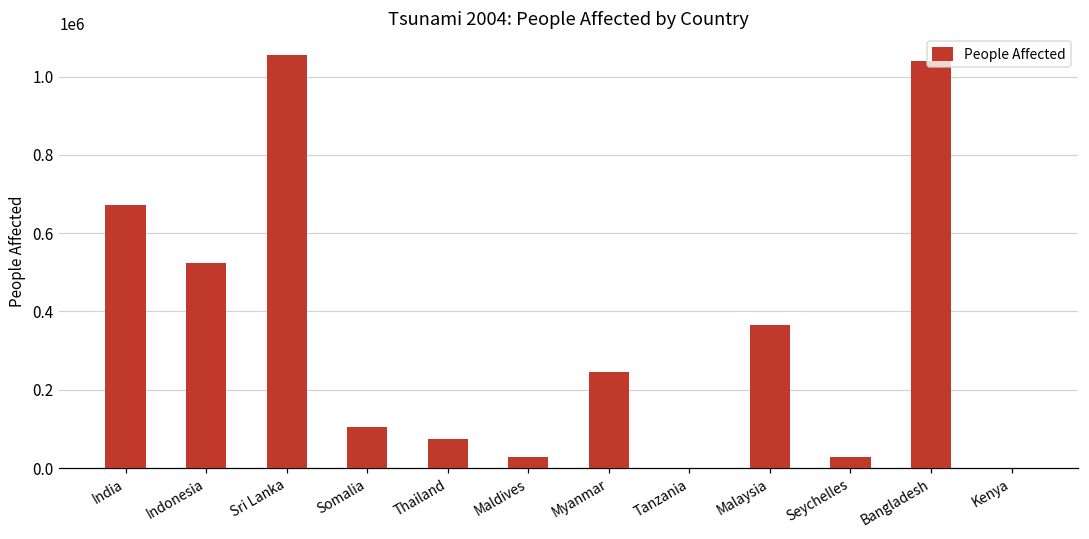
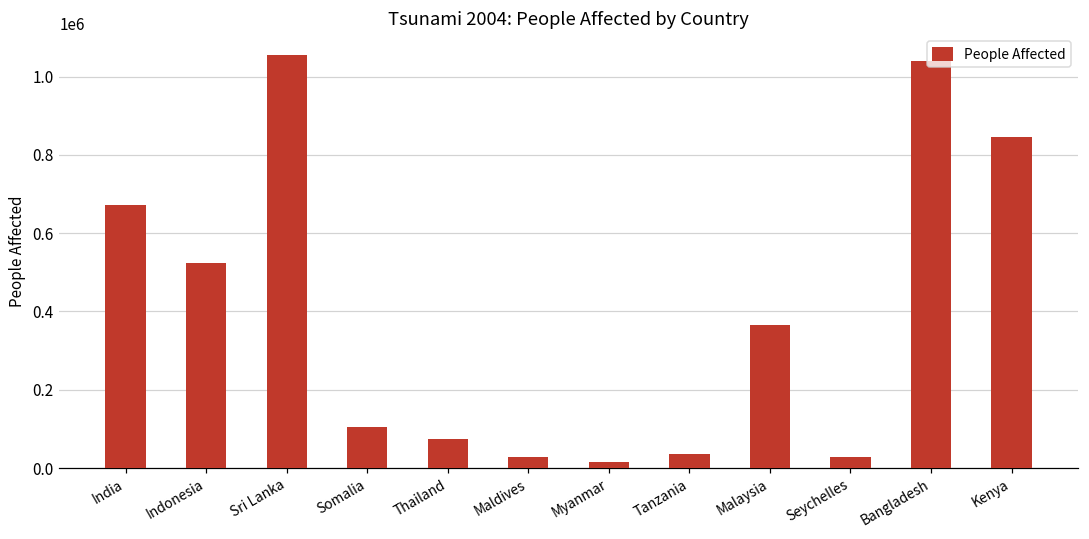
  {
    "India": 670000,
    "Indonesia": 520000,
    "Sri Lanka": 1050000,
    "Somalia": 110000,
    "Thailand": 80000,
    "Maldives": 30000,
-   "Myanmar": 250000,
-   "Tanzania": 0,
+   "Myanmar": 20000,
+   "Tanzania": 40000,
    "Malaysia": 360000,
    "Seychelles": 30000,
-   "Kenya": 0
+   "Kenya": 850000
  }
